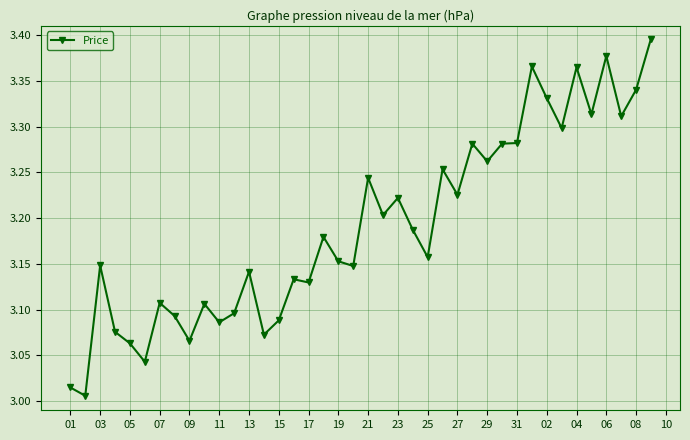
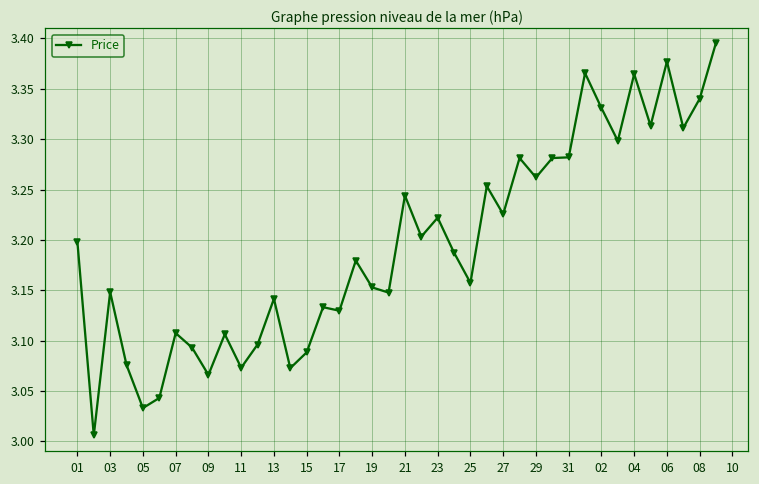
  {
-   "01": 3.01,
+   "01": 3.20,
    "03": 3.15,
-   "05": 3.06,
+   "05": 3.03,
    "07": 3.11,
    "09": 3.07,
-   "11": 3.09,
+   "11": 3.07,
    "13": 3.14,
    "15": 3.09,
    "17": 3.13,
    "19": 3.15,
    "21": 3.24,
    "23": 3.22,
    "25": 3.16,
    "27": 3.23,
    "29": 3.26,
    "31": 3.28,
    "02": 3.33,
    "04": 3.36,
    "06": 3.38,
    "08": 3.34
  }
